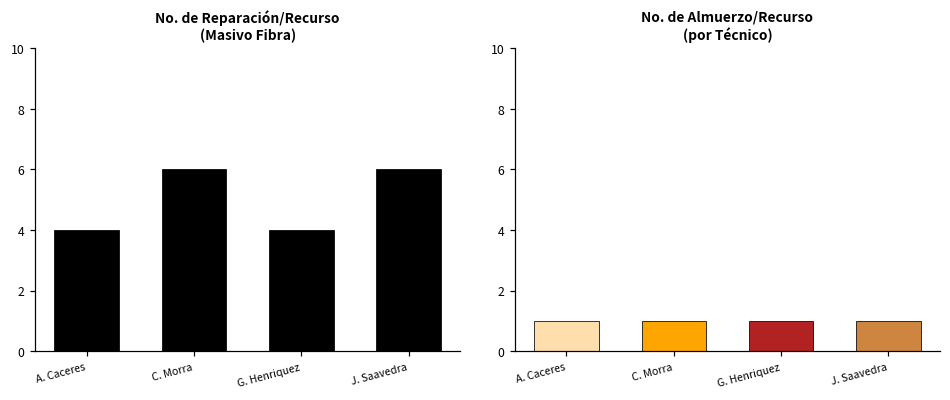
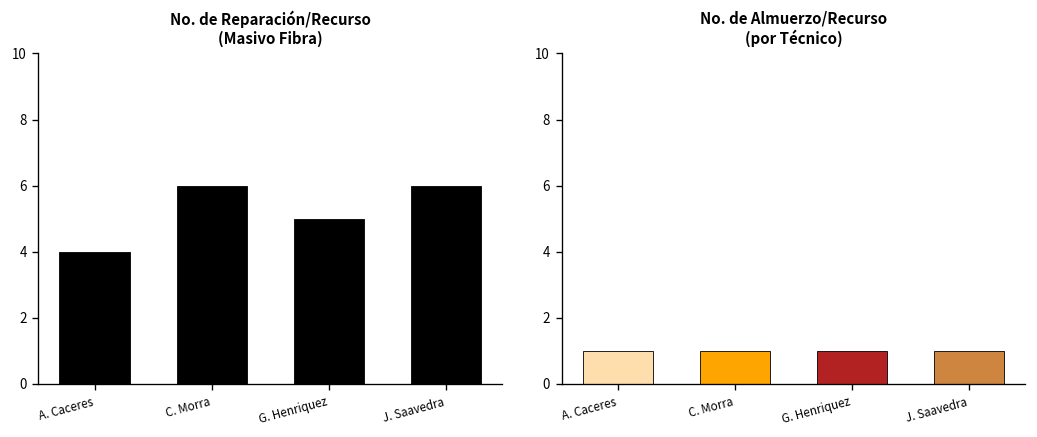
  {
    "No. de Reparación/Recurso (Masivo Fibra)": {
      "A. Caceres": 4,
      "C. Morra": 6,
-     "G. Henriquez": 4,
+     "G. Henriquez": 5,
      "J. Saavedra": 6
    },
    "No. de Almuerzo/Recurso (por Técnico)": {
      "A. Caceres": 1.0,
      "C. Morra": 1.0,
      "G. Henriquez": 1.0,
      "J. Saavedra": 1.0
    }
  }
